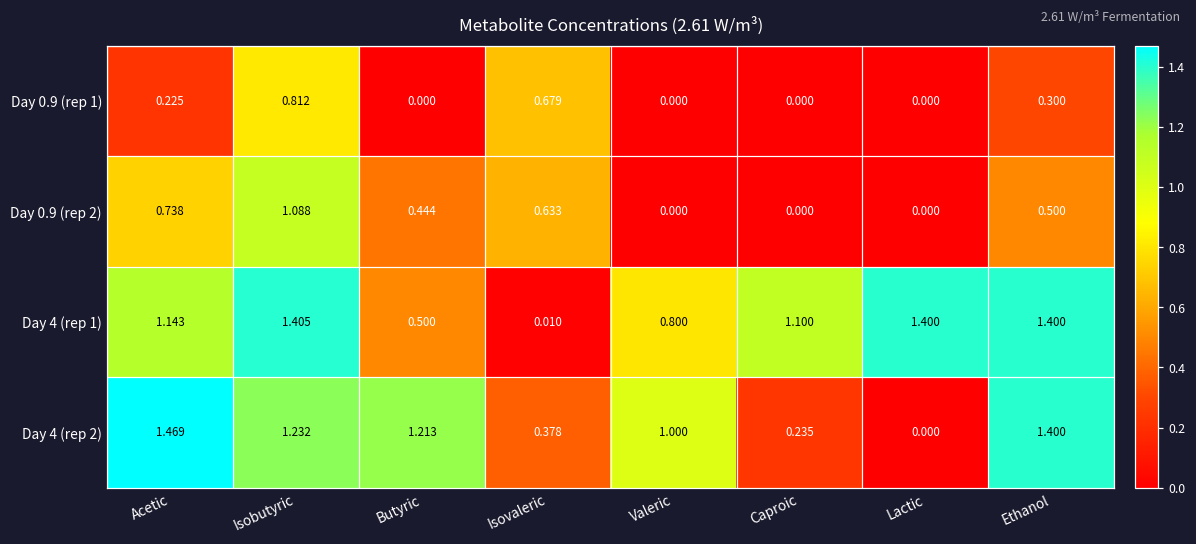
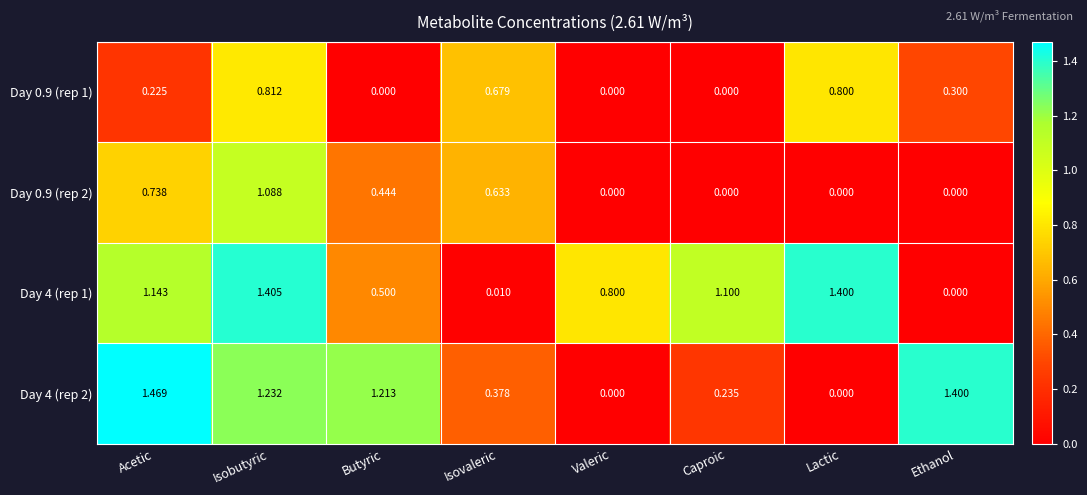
  {
    "Day 0.9 (rep 1)": {
      "Acetic": 0.225,
      "Isobutyric": 0.812,
      "Butyric": 0.000,
      "Isovaleric": 0.679,
      "Valeric": 0.000,
      "Caproic": 0.000,
-     "Lactic": 0.000,
+     "Lactic": 0.800,
      "Ethanol": 0.300
    },
    "Day 0.9 (rep 2)": {
      "Acetic": 0.738,
      "Isobutyric": 1.088,
      "Butyric": 0.444,
      "Isovaleric": 0.633,
      "Valeric": 0.000,
      "Caproic": 0.000,
      "Lactic": 0.000,
-     "Ethanol": 0.500
+     "Ethanol": 0.000
    },
    "Day 4 (rep 1)": {
      "Acetic": 1.143,
      "Isobutyric": 1.405,
      "Butyric": 0.500,
      "Isovaleric": 0.010,
      "Valeric": 0.800,
      "Caproic": 1.100,
      "Lactic": 1.400,
-     "Ethanol": 1.400
+     "Ethanol": 0.000
    },
    "Day 4 (rep 2)": {
      "Acetic": 1.469,
      "Isobutyric": 1.232,
      "Butyric": 1.213,
      "Isovaleric": 0.378,
-     "Valeric": 1.000,
+     "Valeric": 0.000,
      "Caproic": 0.235,
      "Lactic": 0.000,
      "Ethanol": 1.400
    }
  }
